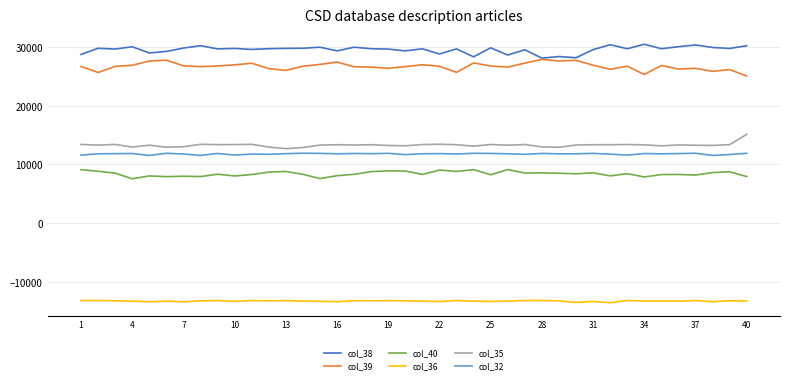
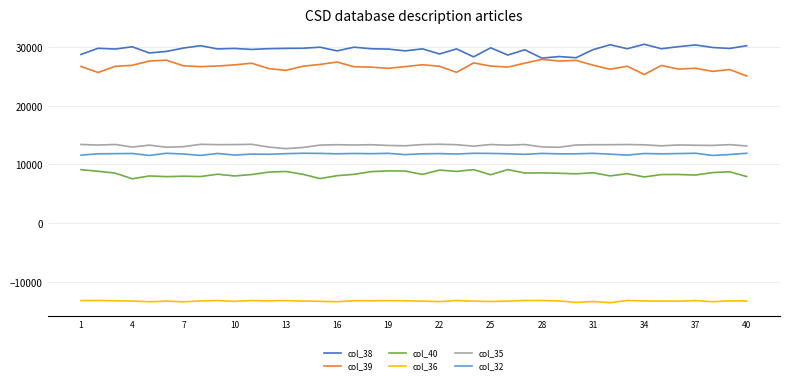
  {
    "col_39": {
      "40": 25000
    },
    "col_40": {
      "40": 8000
    },
    "col_36": {
      "40": -13000
    },
    "col_35": {
-     "40": 15000
+     "40": 13000
    }
  }
